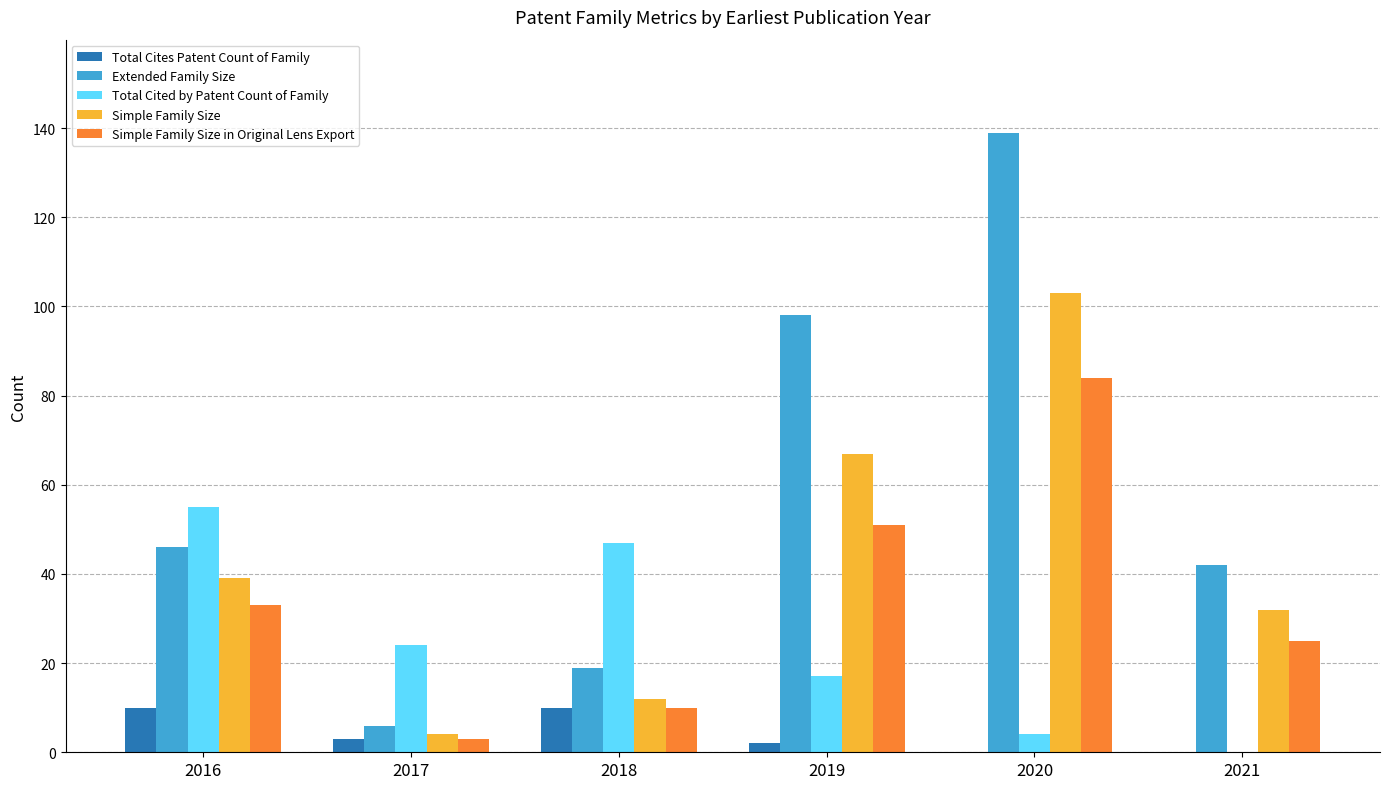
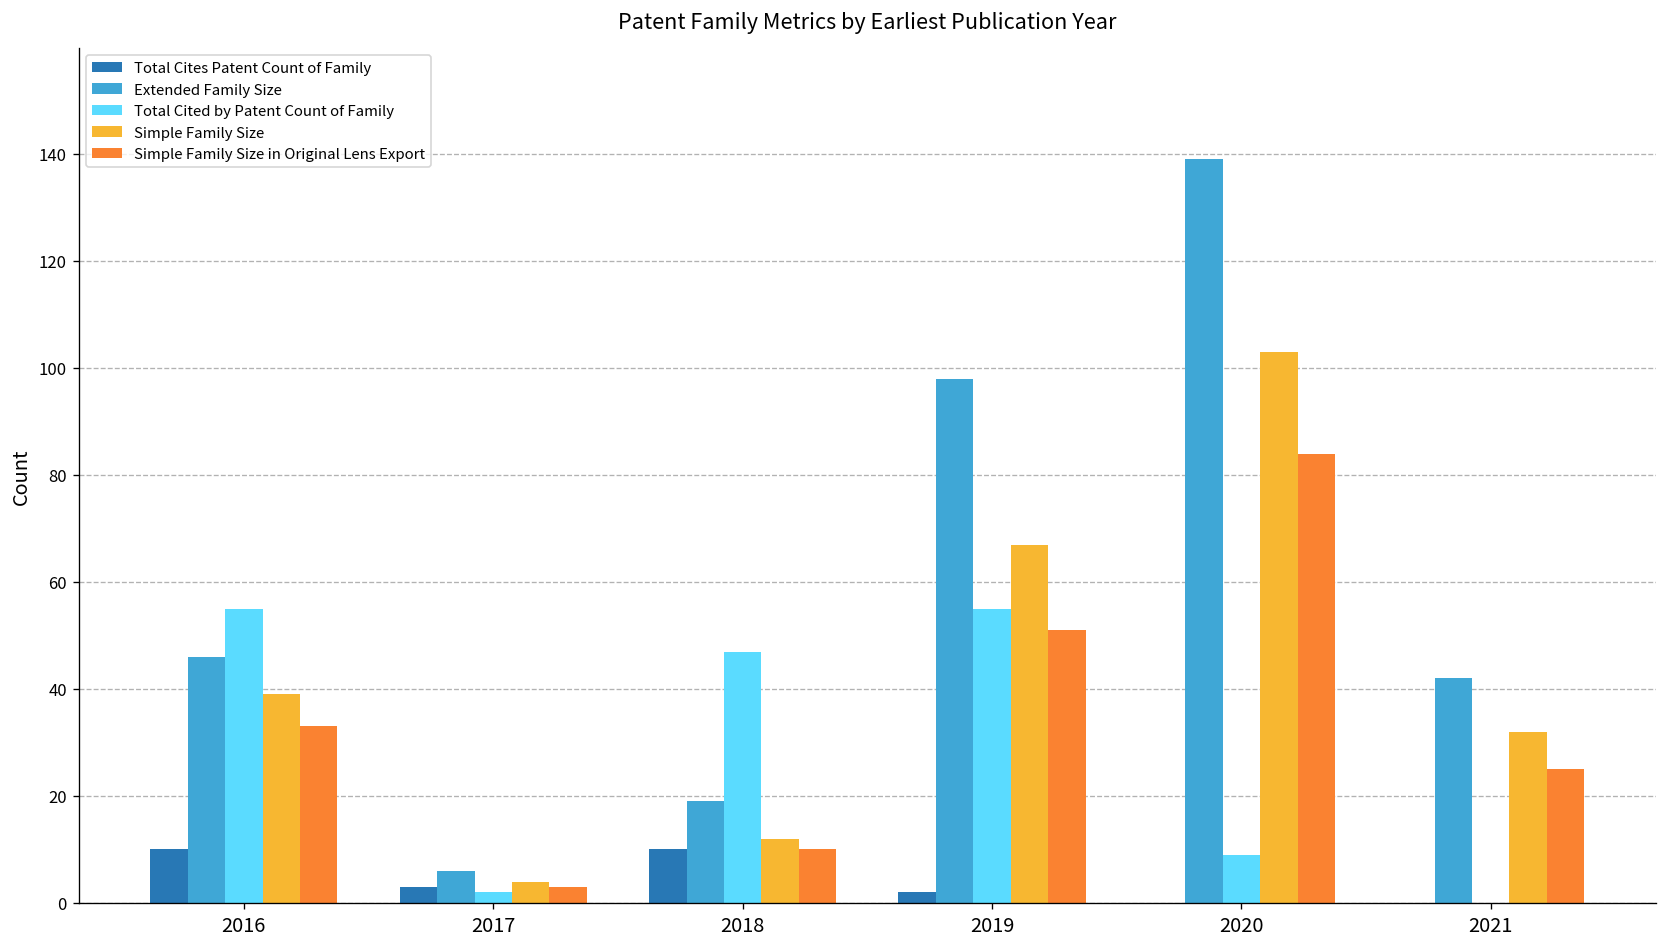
  {
    "Total Cites Patent Count of Family": {
      "2016": 10,
      "2017": 3,
      "2018": 10,
      "2019": 2,
      "2020": 0,
      "2021": 0
    },
    "Extended Family Size": {
      "2016": 46,
      "2017": 6,
      "2018": 19,
      "2019": 98,
      "2020": 139,
      "2021": 42
    },
    "Total Cited by Patent Count of Family": {
      "2016": 55,
-     "2017": 24,
+     "2017": 2,
      "2018": 47,
-     "2019": 17,
-     "2020": 4,
+     "2019": 55,
+     "2020": 9,
      "2021": 0
    }
  }
